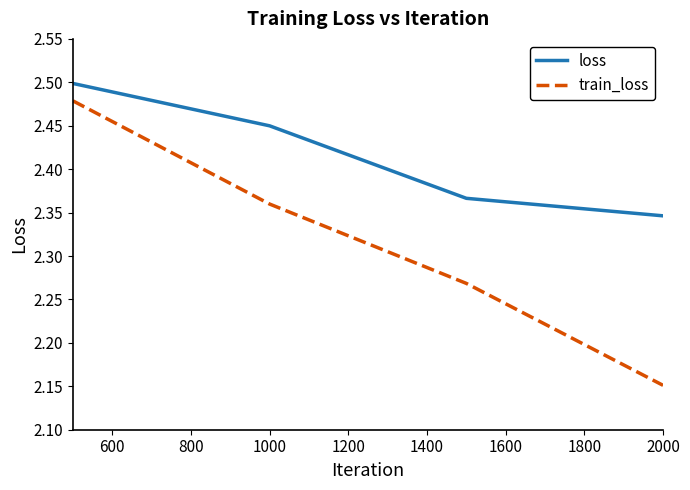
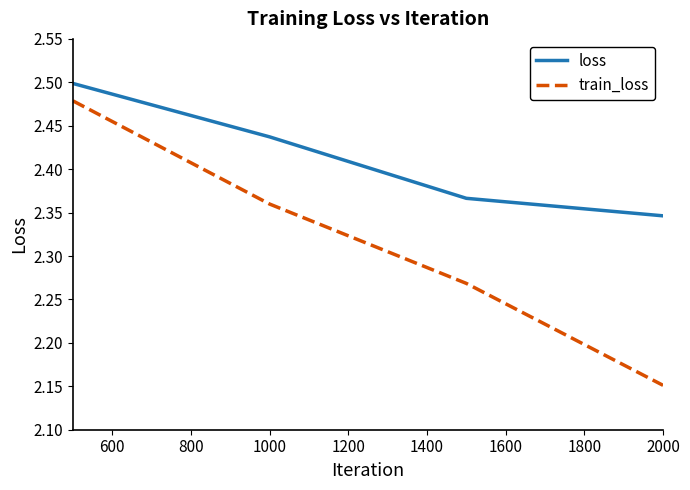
  {
    "loss": {
-     "1000": 2.45,
+     "1000": 2.44,
      "2000": 2.35
    },
    "train_loss": {
      "1000": 2.36,
      "2000": 2.15
    }
  }
